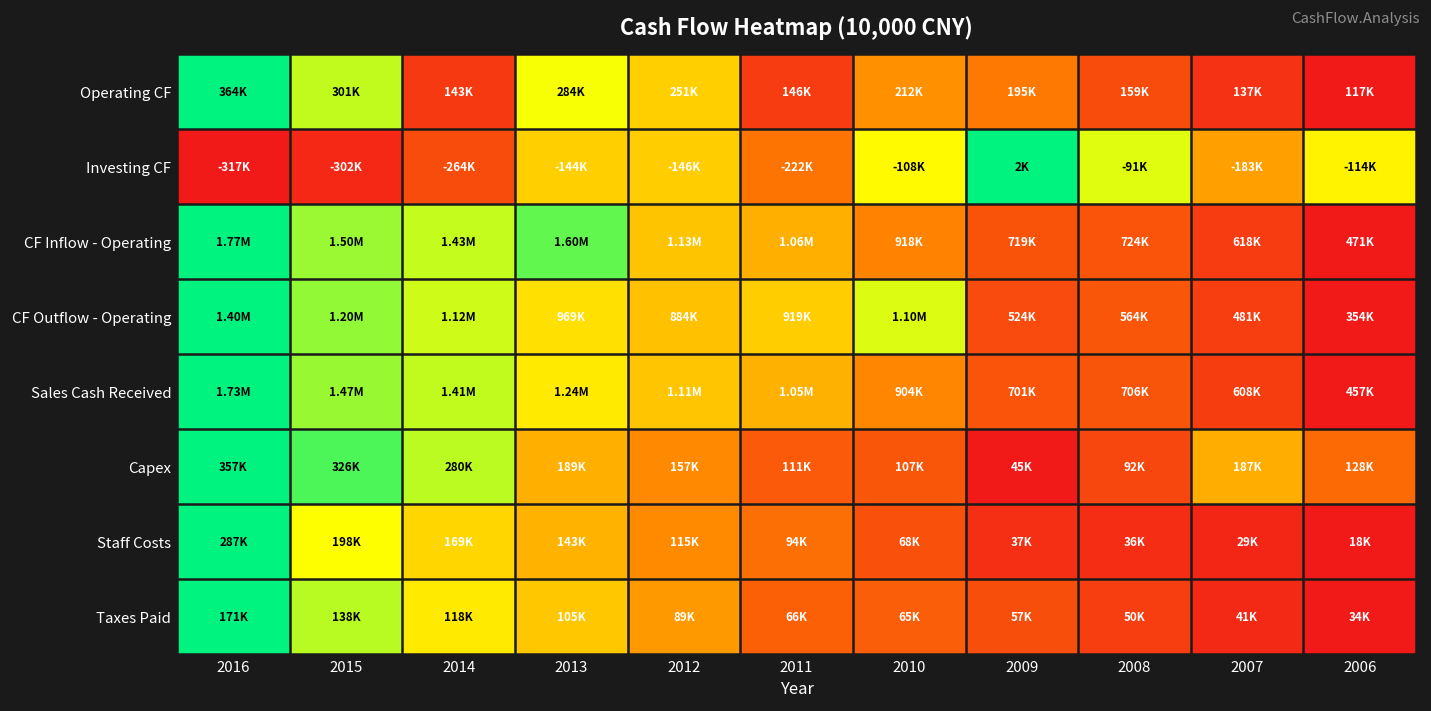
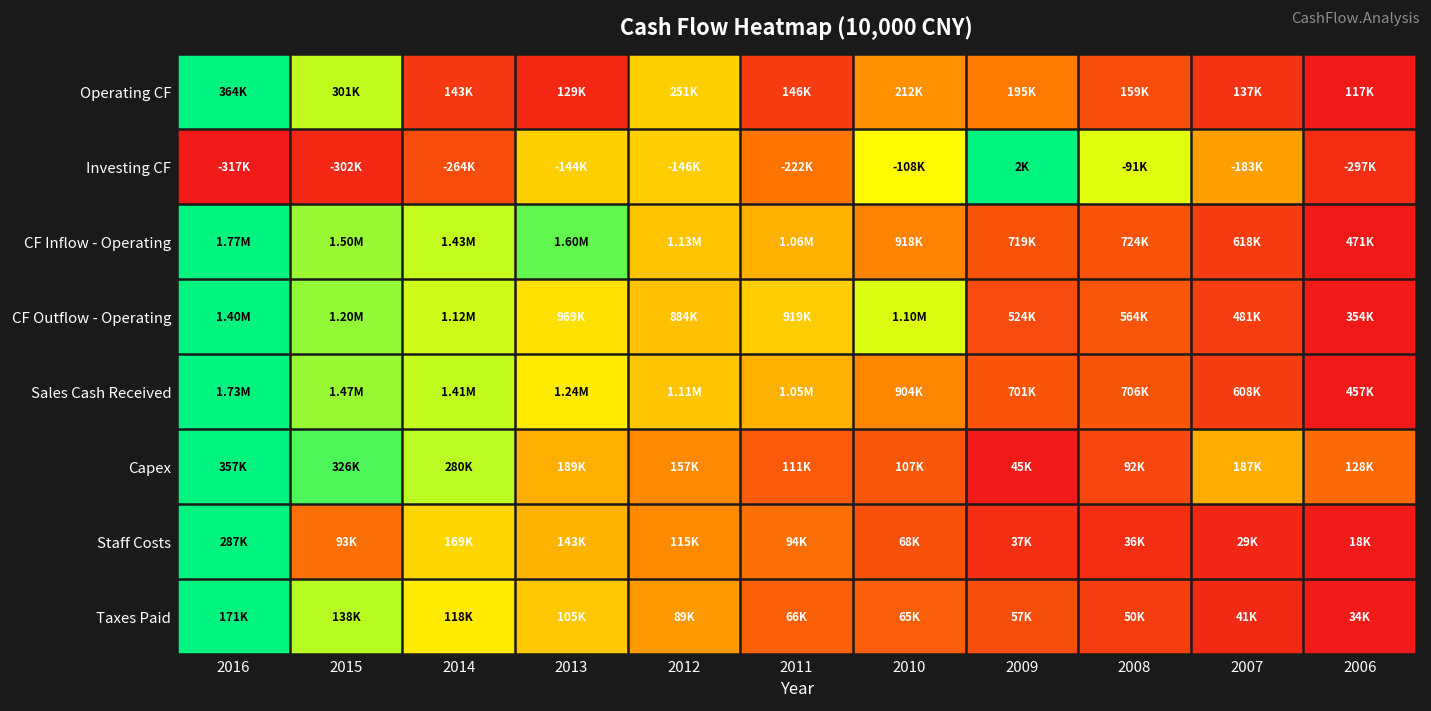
  {
    "Operating CF": {
      "2016": "364K",
      "2015": "301K",
      "2014": "143K",
-     "2013": "284K",
+     "2013": "129K",
      "2012": "251K",
      "2011": "146K",
      "2010": "212K",
      "2009": "195K",
      "2008": "159K",
      "2007": "137K",
      "2006": "117K"
    },
    "Investing CF": {
      "2016": "-317K",
      "2015": "-302K",
      "2014": "-264K",
      "2013": "-144K",
      "2012": "-146K",
      "2011": "-222K",
      "2010": "-108K",
      "2009": "2K",
      "2008": "-91K",
      "2007": "-183K",
-     "2006": "-114K"
+     "2006": "-297K"
    },
    "CF Inflow - Operating": {
      "2016": "1.77M",
      "2015": "1.50M",
      "2014": "1.43M",
      "2013": "1.60M",
      "2012": "1.13M",
      "2011": "1.06M",
      "2010": "918K",
      "2009": "719K",
      "2008": "724K",
      "2007": "618K",
      "2006": "471K"
    },
    "CF Outflow - Operating": {
      "2016": "1.40M",
      "2015": "1.20M",
      "2014": "1.12M",
      "2013": "969K",
      "2012": "884K",
      "2011": "919K",
      "2010": "1.10M",
      "2009": "524K",
      "2008": "564K",
      "2007": "481K",
      "2006": "354K"
    },
    "Sales Cash Received": {
      "2016": "1.73M",
      "2015": "1.47M",
      "2014": "1.41M",
      "2013": "1.24M",
      "2012": "1.11M",
      "2011": "1.05M",
      "2010": "904K",
      "2009": "701K",
      "2008": "706K",
      "2007": "608K",
      "2006": "457K"
    },
    "Capex": {
      "2016": "357K",
      "2015": "326K",
      "2014": "280K",
      "2013": "189K",
      "2012": "157K",
      "2011": "111K",
      "2010": "107K",
      "2009": "45K",
      "2008": "92K",
      "2007": "187K",
      "2006": "128K"
    },
    "Staff Costs": {
      "2016": "287K",
-     "2015": "198K",
+     "2015": "93K",
      "2014": "169K",
      "2013": "143K",
      "2012": "115K",
      "2011": "94K",
      "2010": "68K",
      "2009": "37K",
      "2008": "36K",
      "2007": "29K",
      "2006": "18K"
    },
    "Taxes Paid": {
      "2016": "171K",
      "2015": "138K",
      "2014": "118K",
      "2013": "105K",
      "2012": "89K",
      "2011": "66K",
      "2010": "65K",
      "2009": "57K",
      "2008": "50K",
      "2007": "41K",
      "2006": "34K"
    }
  }
